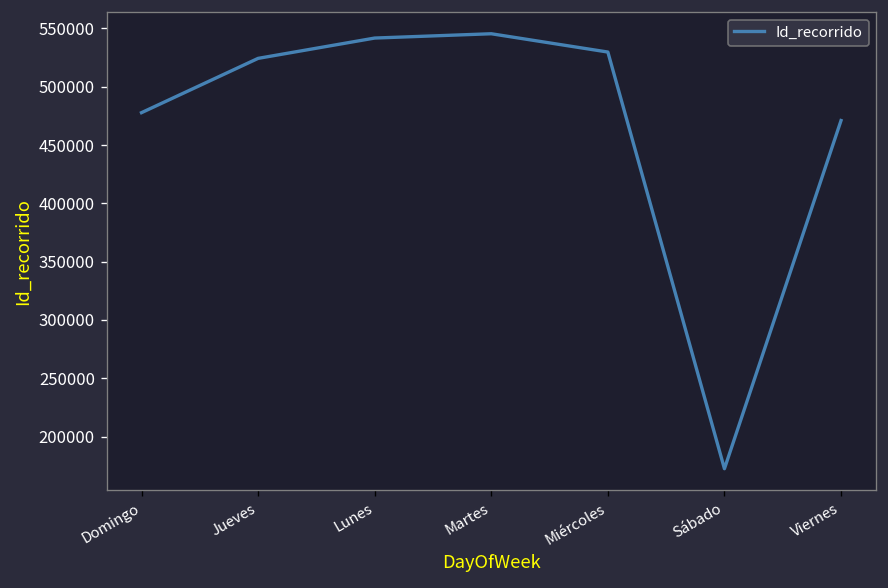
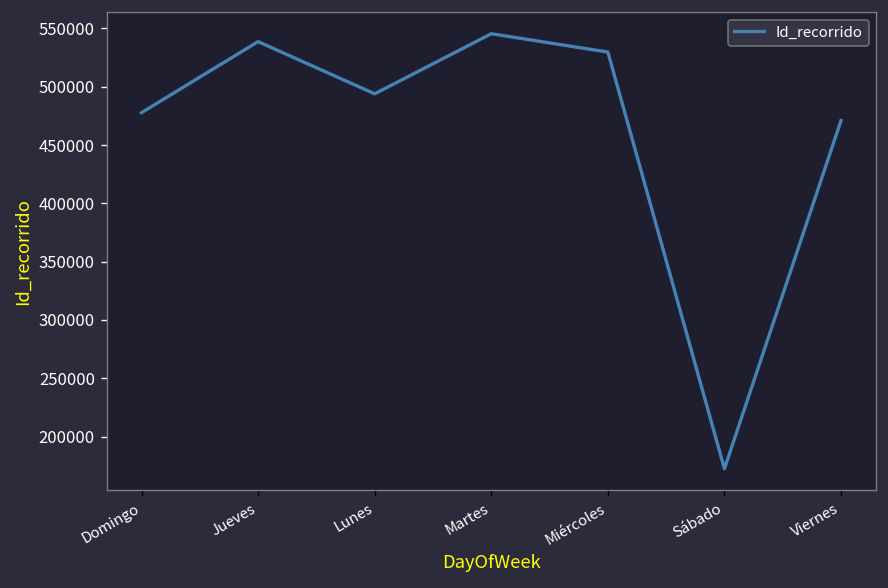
  {
    "Domingo": 480000,
-   "Jueves": 520000,
-   "Lunes": 540000,
+   "Jueves": 540000,
+   "Lunes": 490000,
    "Martes": 550000,
    "Miércoles": 530000,
    "Sábado": 170000,
    "Viernes": 470000
  }
